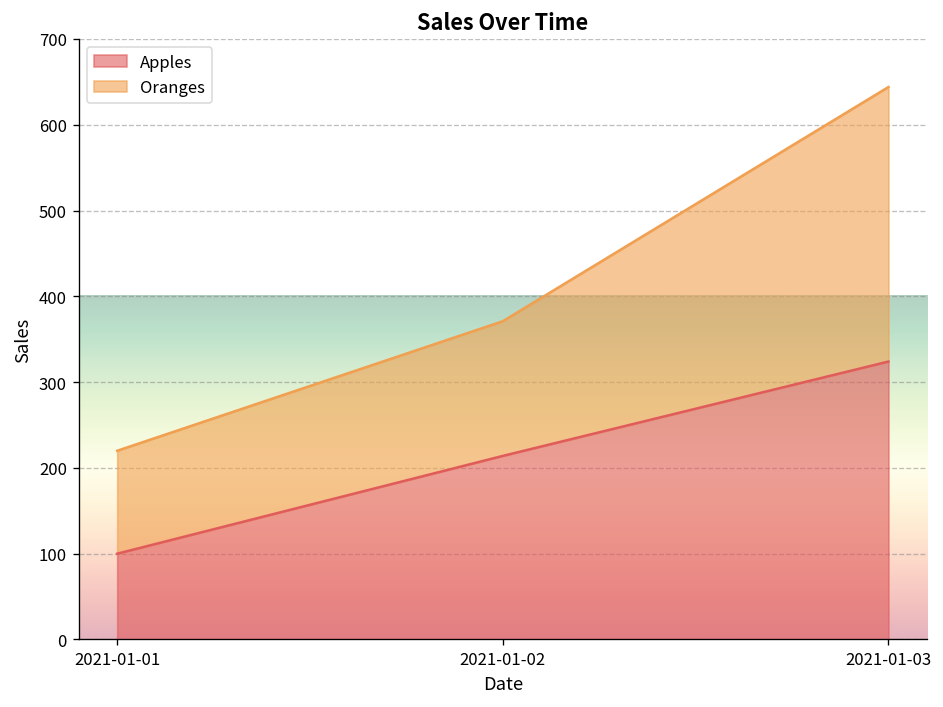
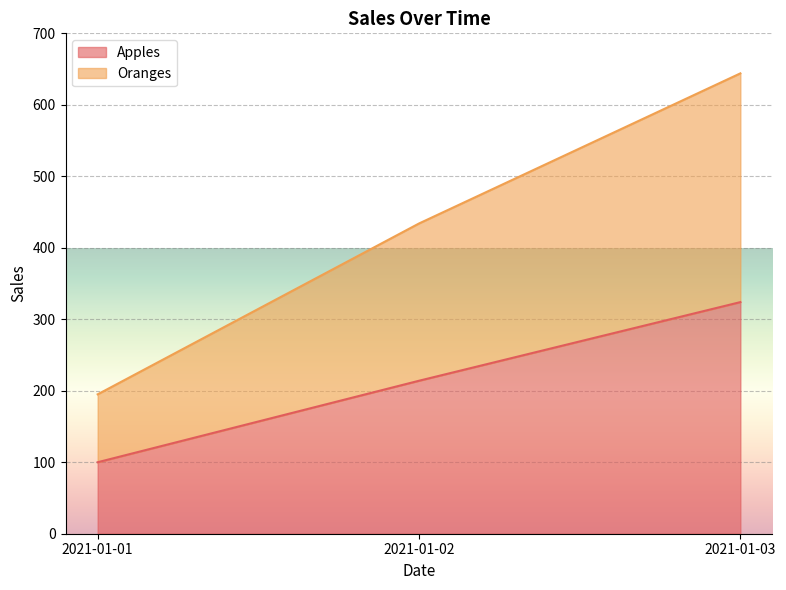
  {
    "Apples": {
      "2021-01-01": 100,
      "2021-01-02": 210,
      "2021-01-03": 320
    },
    "Oranges": {
-     "2021-01-01": 120,
-     "2021-01-02": 160,
+     "2021-01-01": 100,
+     "2021-01-02": 220,
      "2021-01-03": 320
    }
  }
